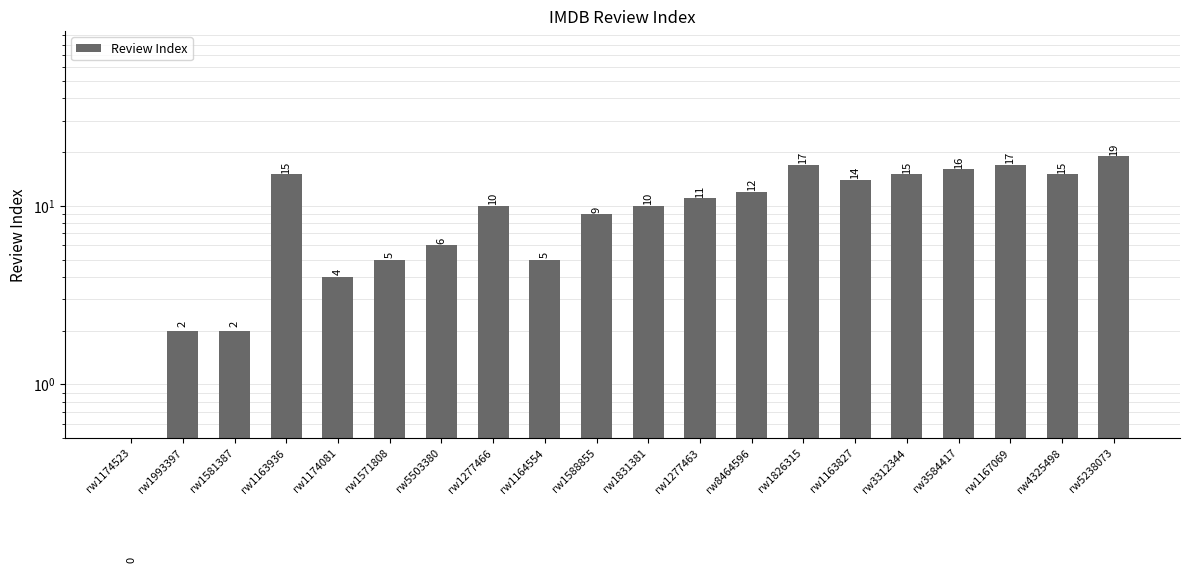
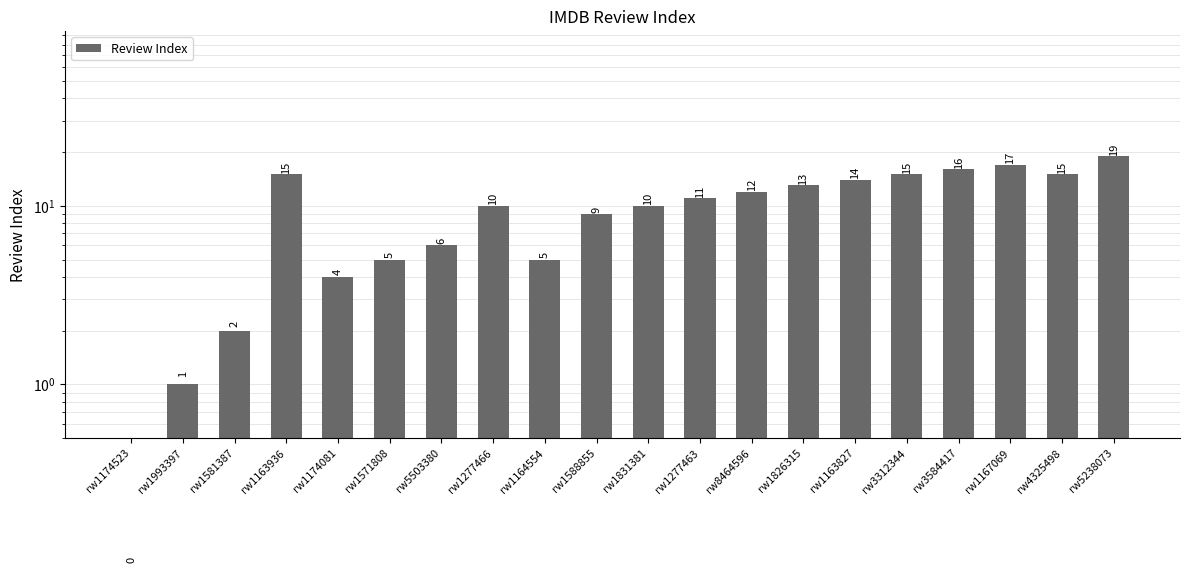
  {
-   "rw1993397": 2,
+   "rw1993397": 1,
    "rw1581387": 2,
    "rw1163936": 15,
    "rw1174081": 4,
    "rw1571808": 5,
    "rw5503380": 6,
    "rw1277466": 10,
    "rw1164554": 5,
    "rw1588855": 9,
    "rw1831381": 10,
    "rw1277463": 11,
    "rw8464596": 12,
-   "rw1826315": 17,
+   "rw1826315": 13,
    "rw1163827": 14,
    "rw3312344": 15,
    "rw3584417": 16,
    "rw1167069": 17,
    "rw4325498": 15,
    "rw5238073": 19
  }
